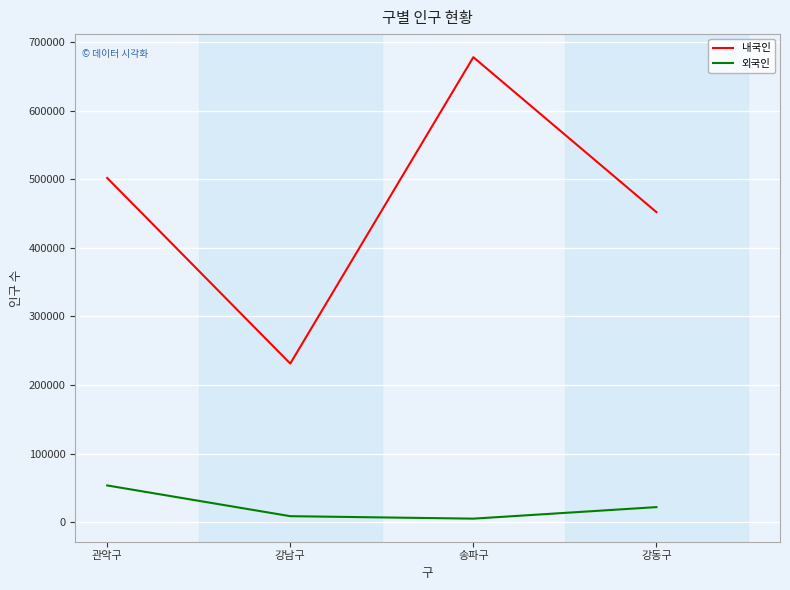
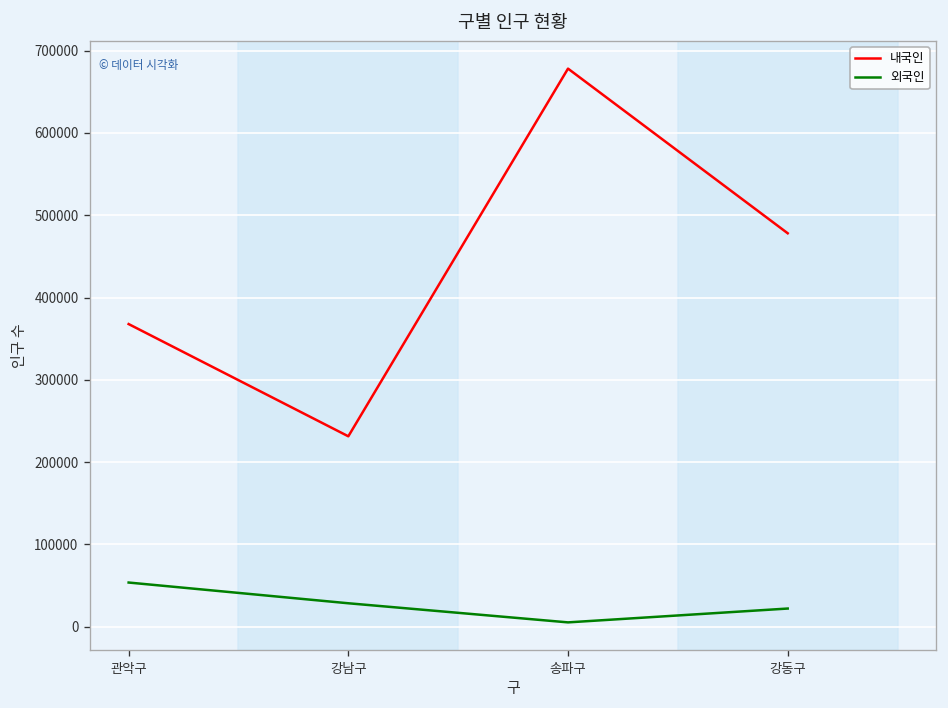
  {
    "내국인": {
-     "관악구": 500000,
+     "관악구": 370000,
      "강남구": 230000,
      "송파구": 680000,
-     "강동구": 450000
+     "강동구": 480000
    },
    "외국인": {
      "관악구": 50000,
-     "강남구": 10000,
+     "강남구": 30000,
      "송파구": 10000,
      "강동구": 20000
    }
  }
